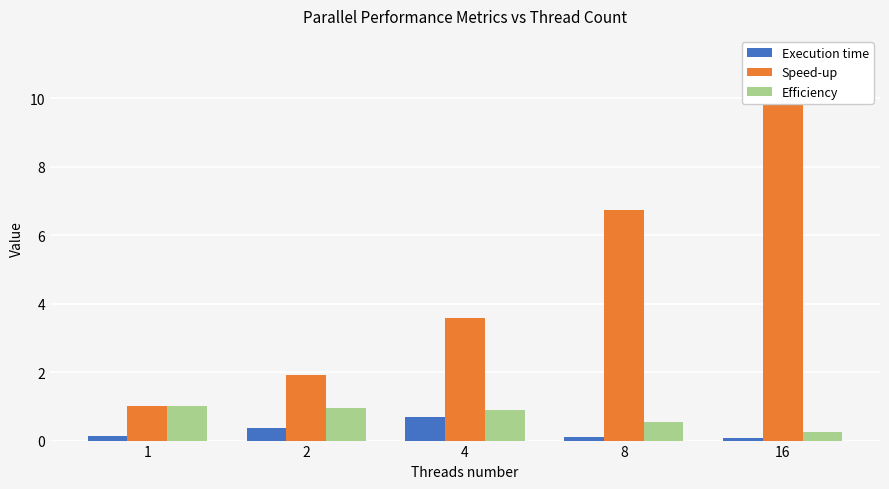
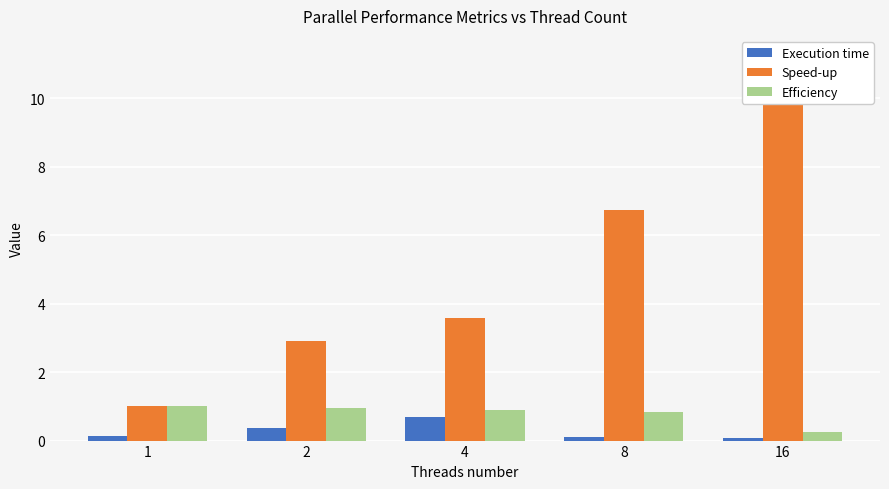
  {
    "Execution time": {
      "1": 0.1,
      "2": 0.4,
      "4": 0.7,
      "8": 0.1
    },
    "Speed-up": {
      "1": 1.0,
-     "2": 1.9,
+     "2": 2.9,
      "4": 3.6,
      "8": 6.7
    },
    "Efficiency": {
      "1": 1.0,
      "2": 1.0,
      "4": 0.9,
-     "8": 0.5,
+     "8": 0.8,
      "16": 0.2
    }
  }
